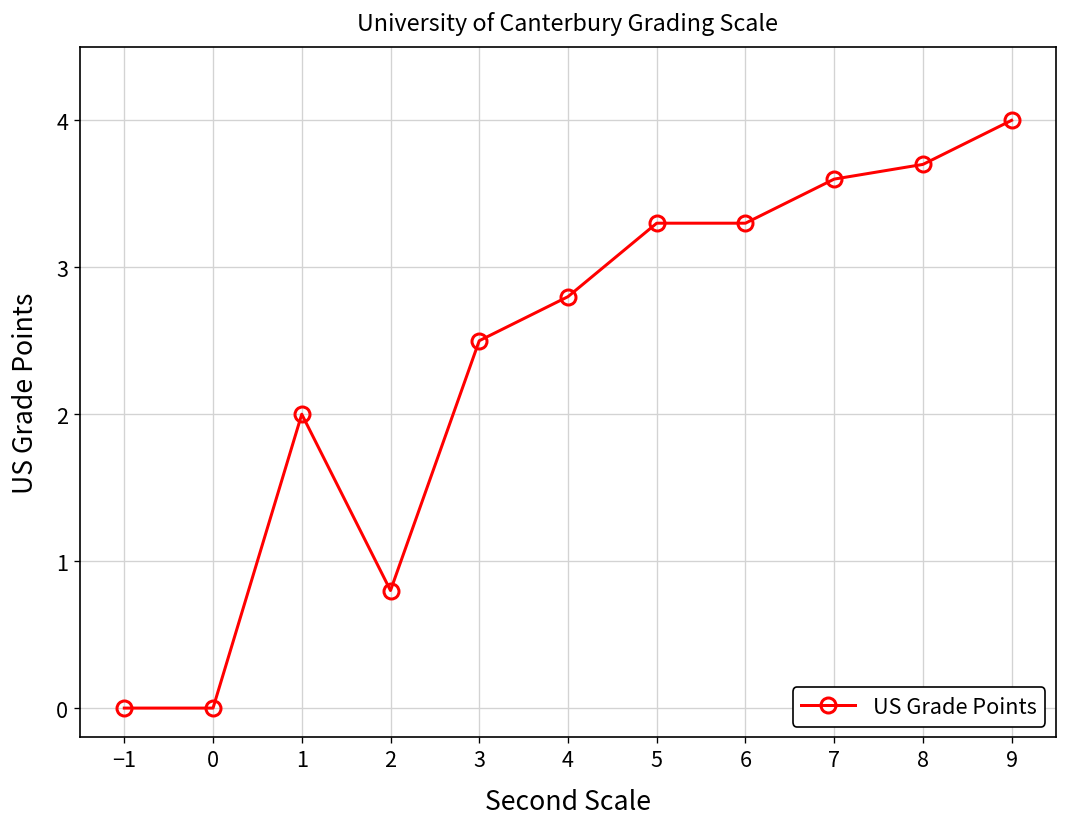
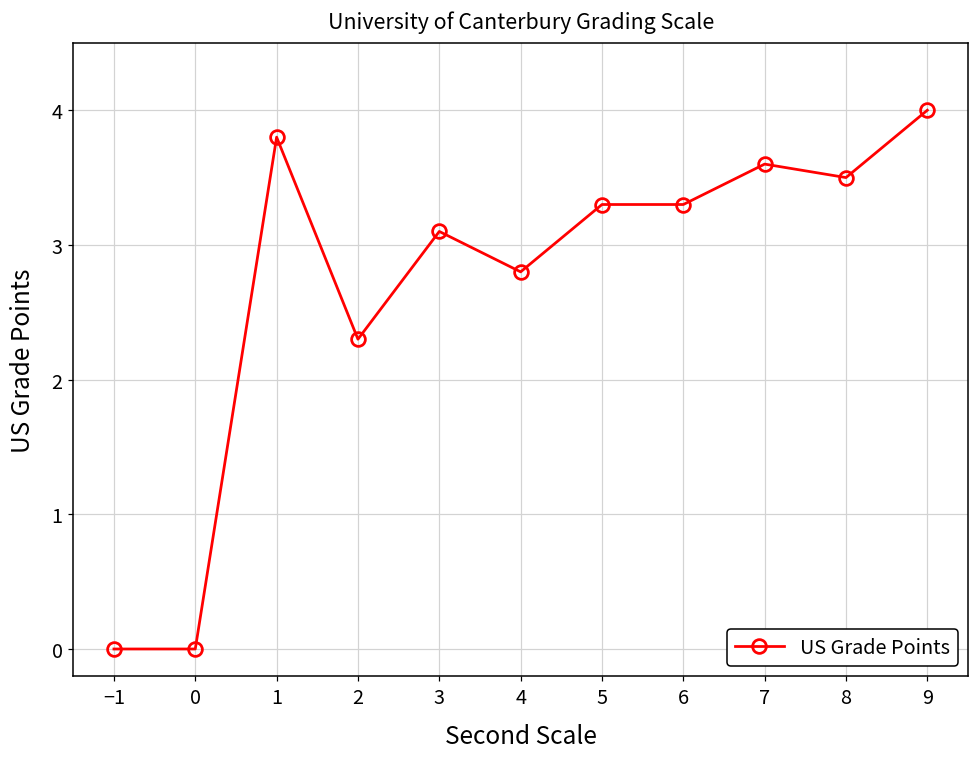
  {
    "−1": 0.0,
    "0": 0.0,
-   "1": 2.0,
-   "2": 0.8,
-   "3": 2.5,
+   "1": 3.8,
+   "2": 2.3,
+   "3": 3.1,
    "4": 2.8,
    "5": 3.3,
    "6": 3.3,
    "7": 3.6,
-   "8": 3.7,
+   "8": 3.5,
    "9": 4.0
  }
